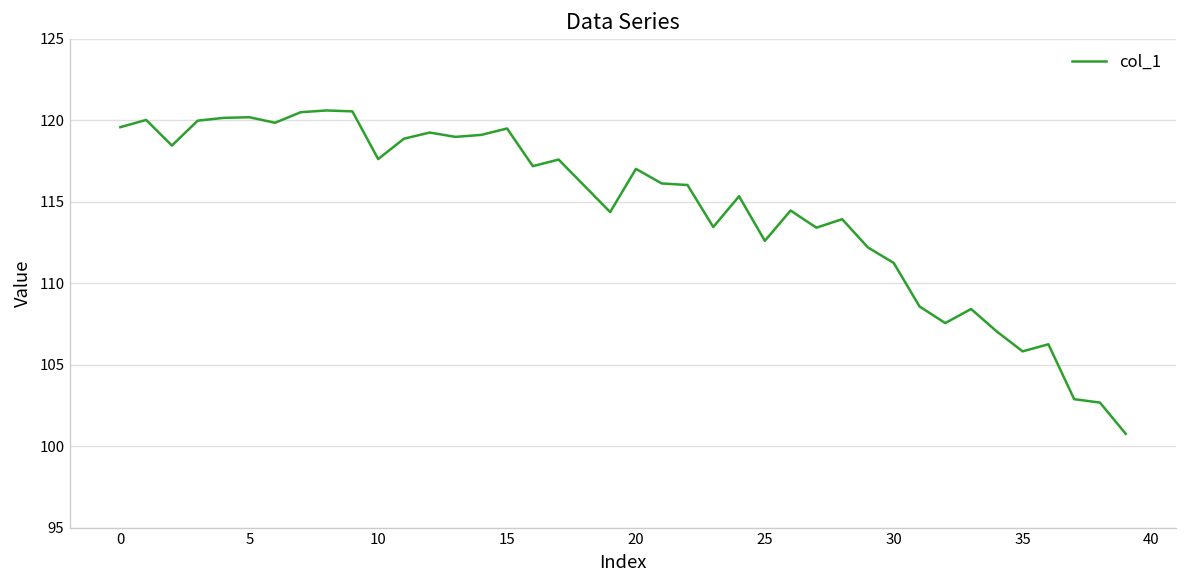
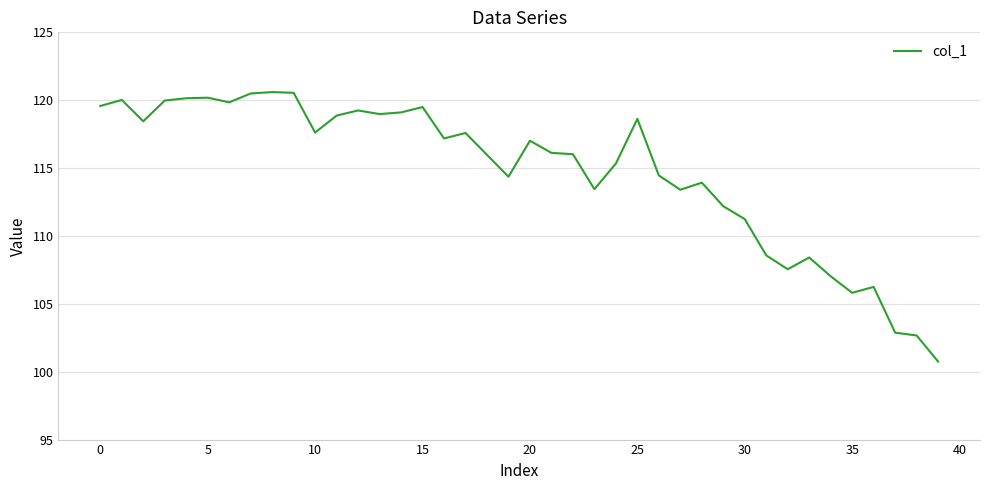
  {
    "0": 119.6,
    "5": 120.2,
    "10": 117.6,
    "15": 119.5,
    "20": 117.0,
-   "25": 112.6,
+   "25": 118.6,
    "30": 111.2,
    "35": 105.8
  }
